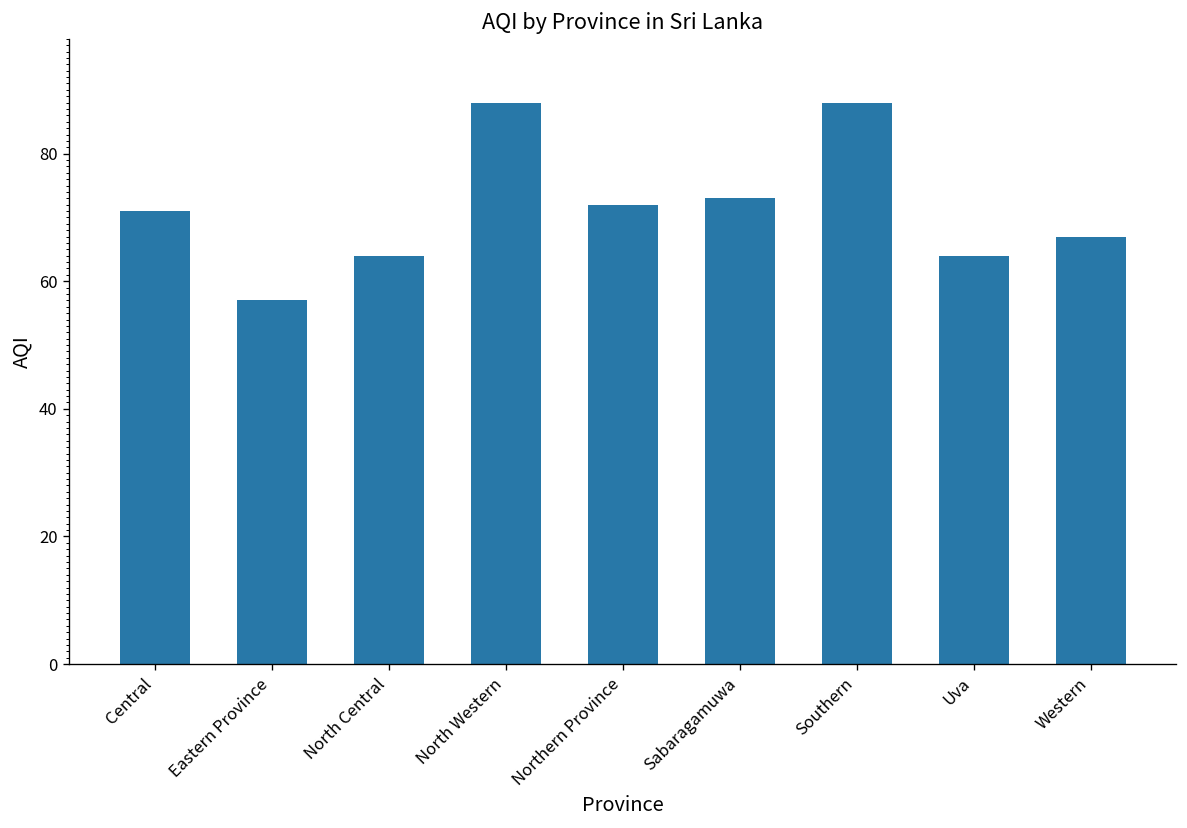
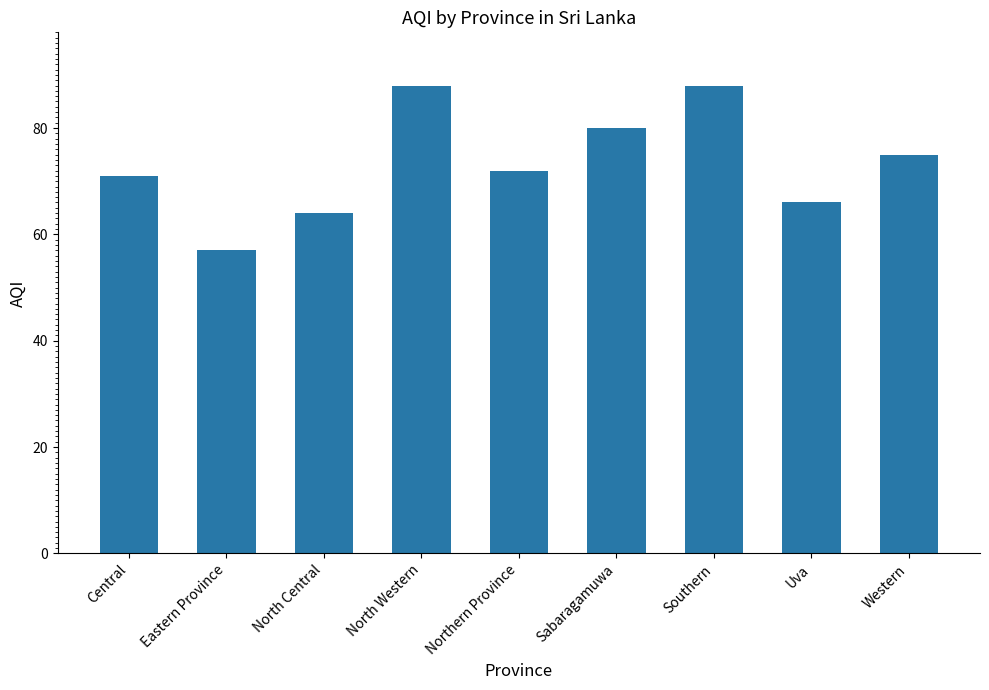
  {
    "Central": 71,
    "Eastern Province": 57,
    "North Central": 64,
    "North Western": 88,
    "Northern Province": 72,
-   "Sabaragamuwa": 73,
+   "Sabaragamuwa": 80,
    "Southern": 88,
-   "Uva": 64,
-   "Western": 67
+   "Uva": 66,
+   "Western": 75
  }
